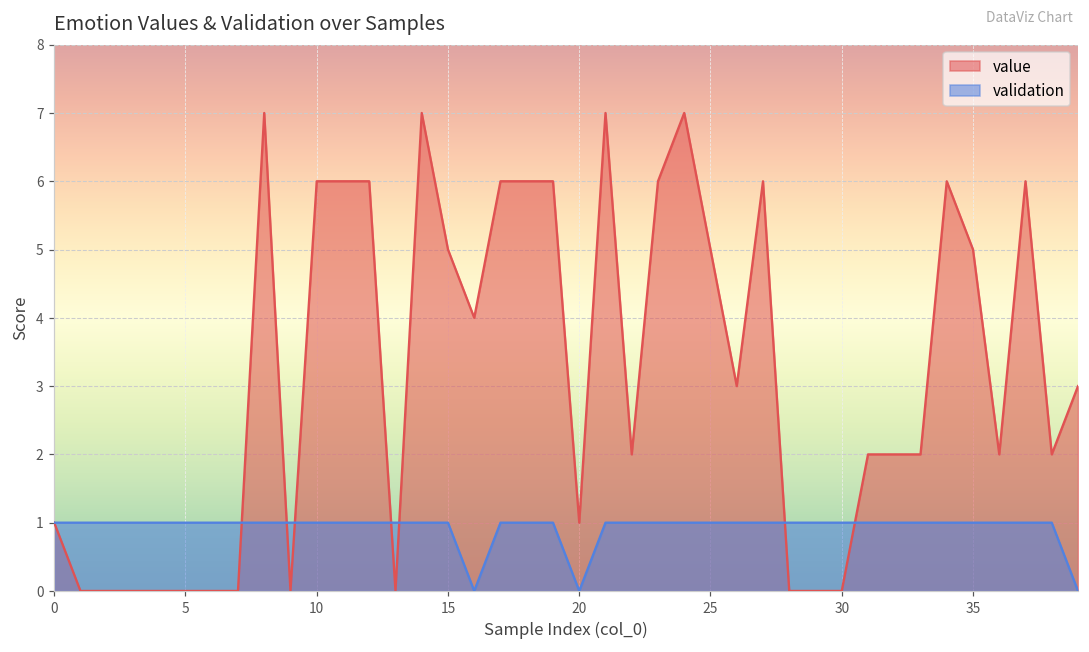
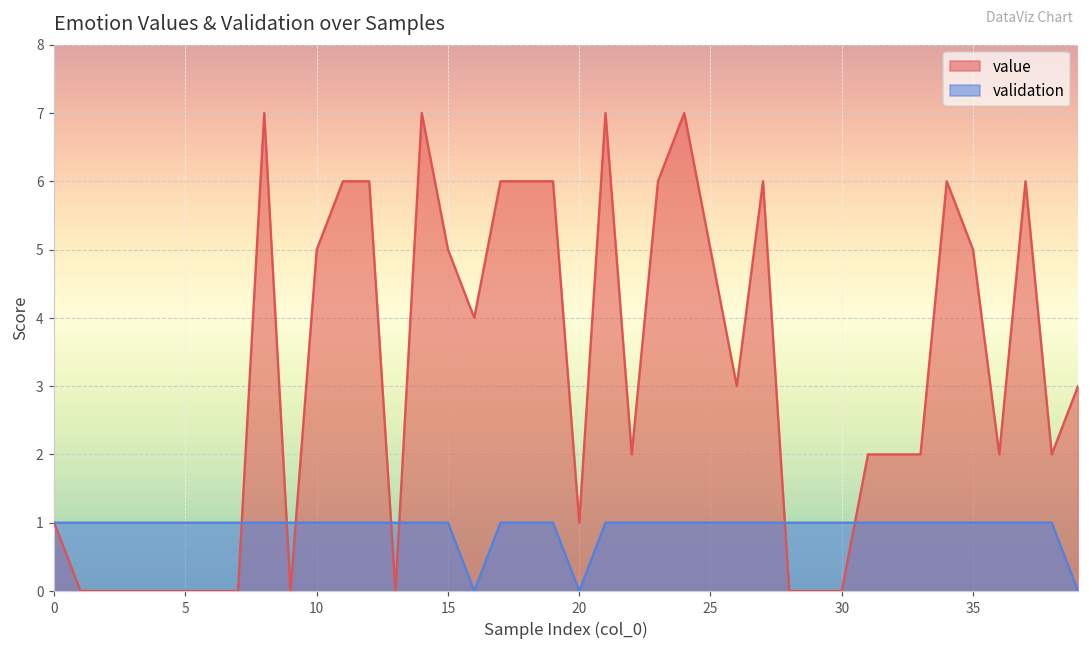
  {
    "value": {
      "5": 0,
-     "10": 6,
+     "10": 5,
      "15": 5,
      "20": 1,
      "25": 5,
      "30": 0,
      "35": 5
    },
    "validation": {
      "5": 1,
      "10": 1,
      "15": 1,
      "20": 0,
      "25": 1,
      "30": 1,
      "35": 1
    }
  }
